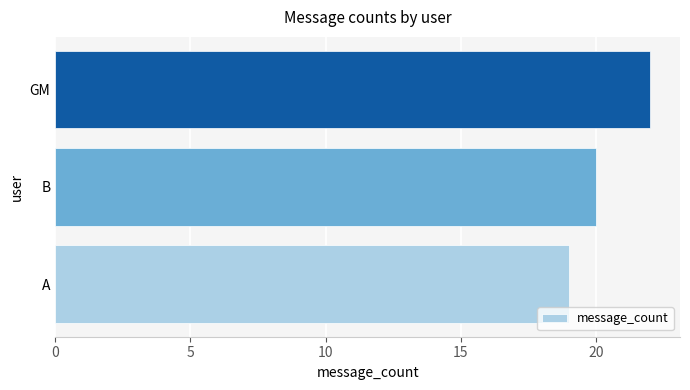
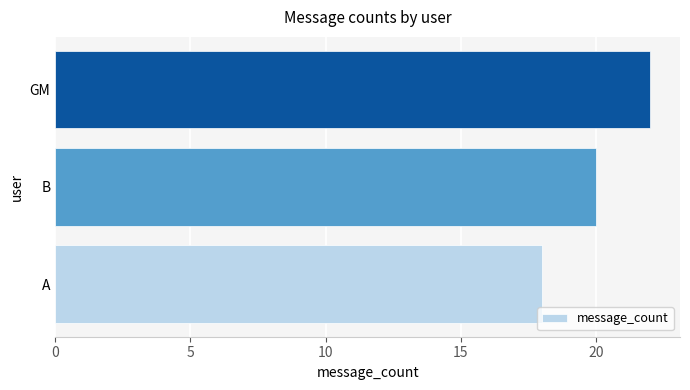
  {
    "GM": 22,
    "B": 20,
-   "A": 19
+   "A": 18
  }
